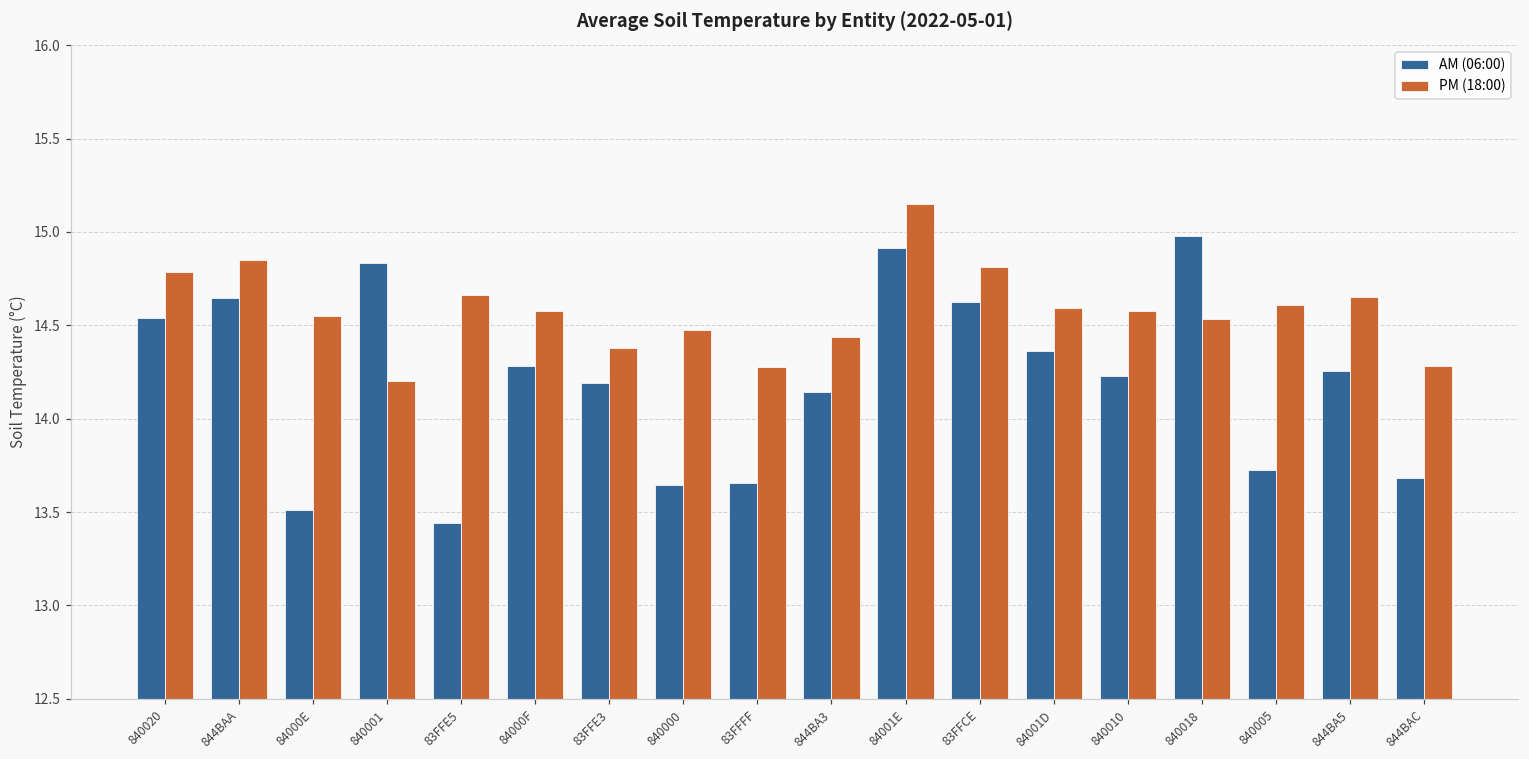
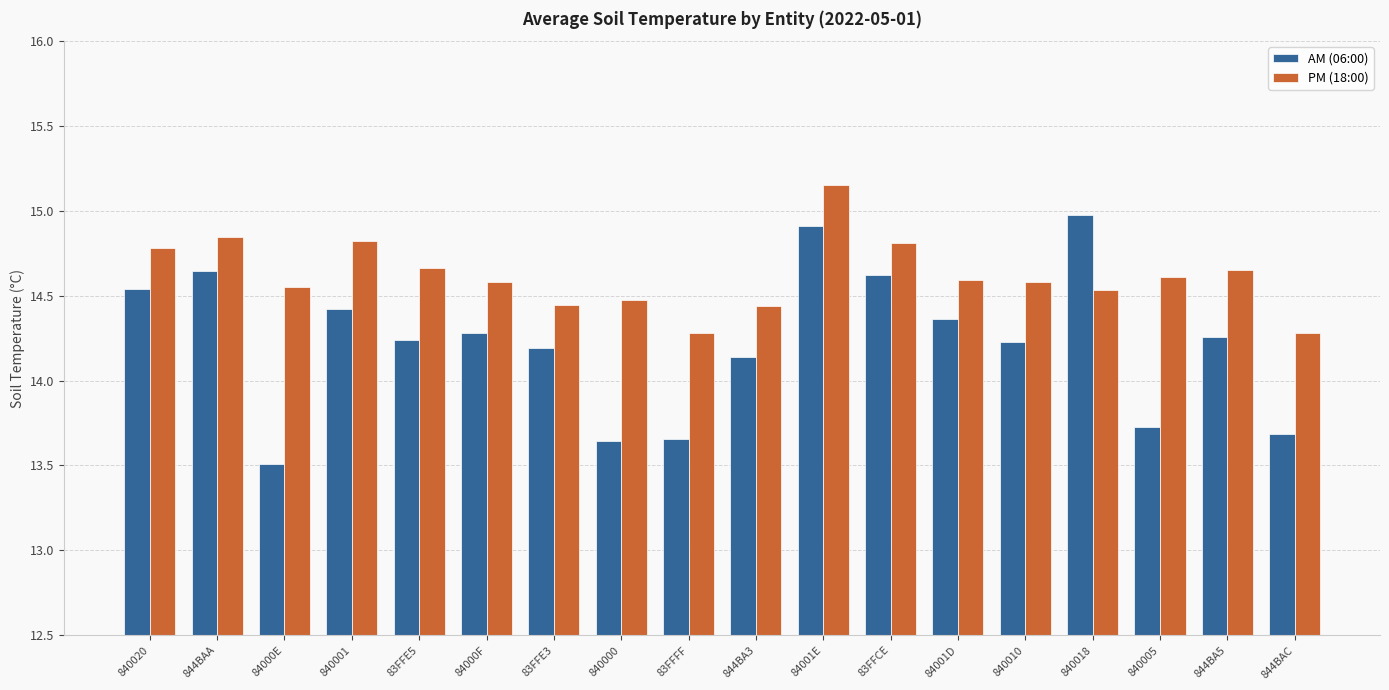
  {
    "AM (06:00)": {
      "840020": 14.54,
      "844BAA": 14.65,
      "84000E": 13.51,
-     "840001": 14.83,
-     "83FFE5": 13.44,
+     "840001": 14.42,
+     "83FFE5": 14.24,
      "84000F": 14.28,
      "83FFE3": 14.19,
      "840000": 13.64,
      "83FFFF": 13.65,
      "844BA3": 14.14,
      "84001E": 14.91,
      "83FFCE": 14.62,
      "84001D": 14.36,
      "840010": 14.23,
      "840018": 14.98,
      "840005": 13.73,
      "844BA5": 14.26,
      "844BAC": 13.68
    },
    "PM (18:00)": {
      "840020": 14.78,
      "844BAA": 14.85,
      "84000E": 14.55,
-     "840001": 14.20,
+     "840001": 14.82,
      "83FFE5": 14.66,
      "84000F": 14.58,
-     "83FFE3": 14.38,
+     "83FFE3": 14.44,
      "840000": 14.47,
      "83FFFF": 14.28,
      "844BA3": 14.44,
      "84001E": 15.15,
      "83FFCE": 14.81,
      "84001D": 14.60,
      "840010": 14.58,
      "840018": 14.53,
      "840005": 14.61,
      "844BA5": 14.65,
      "844BAC": 14.28
    }
  }
